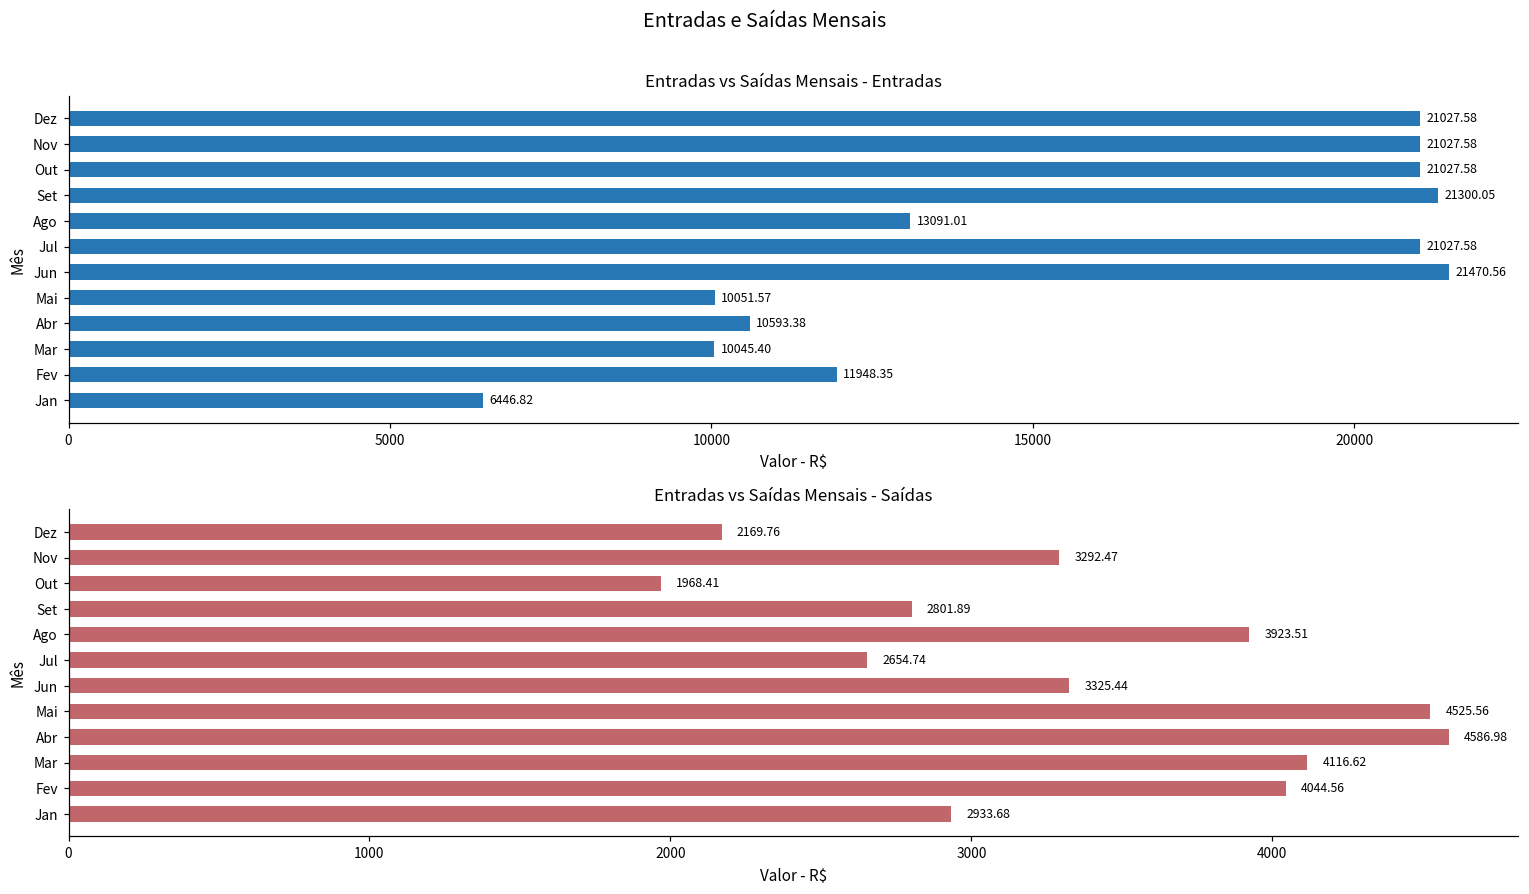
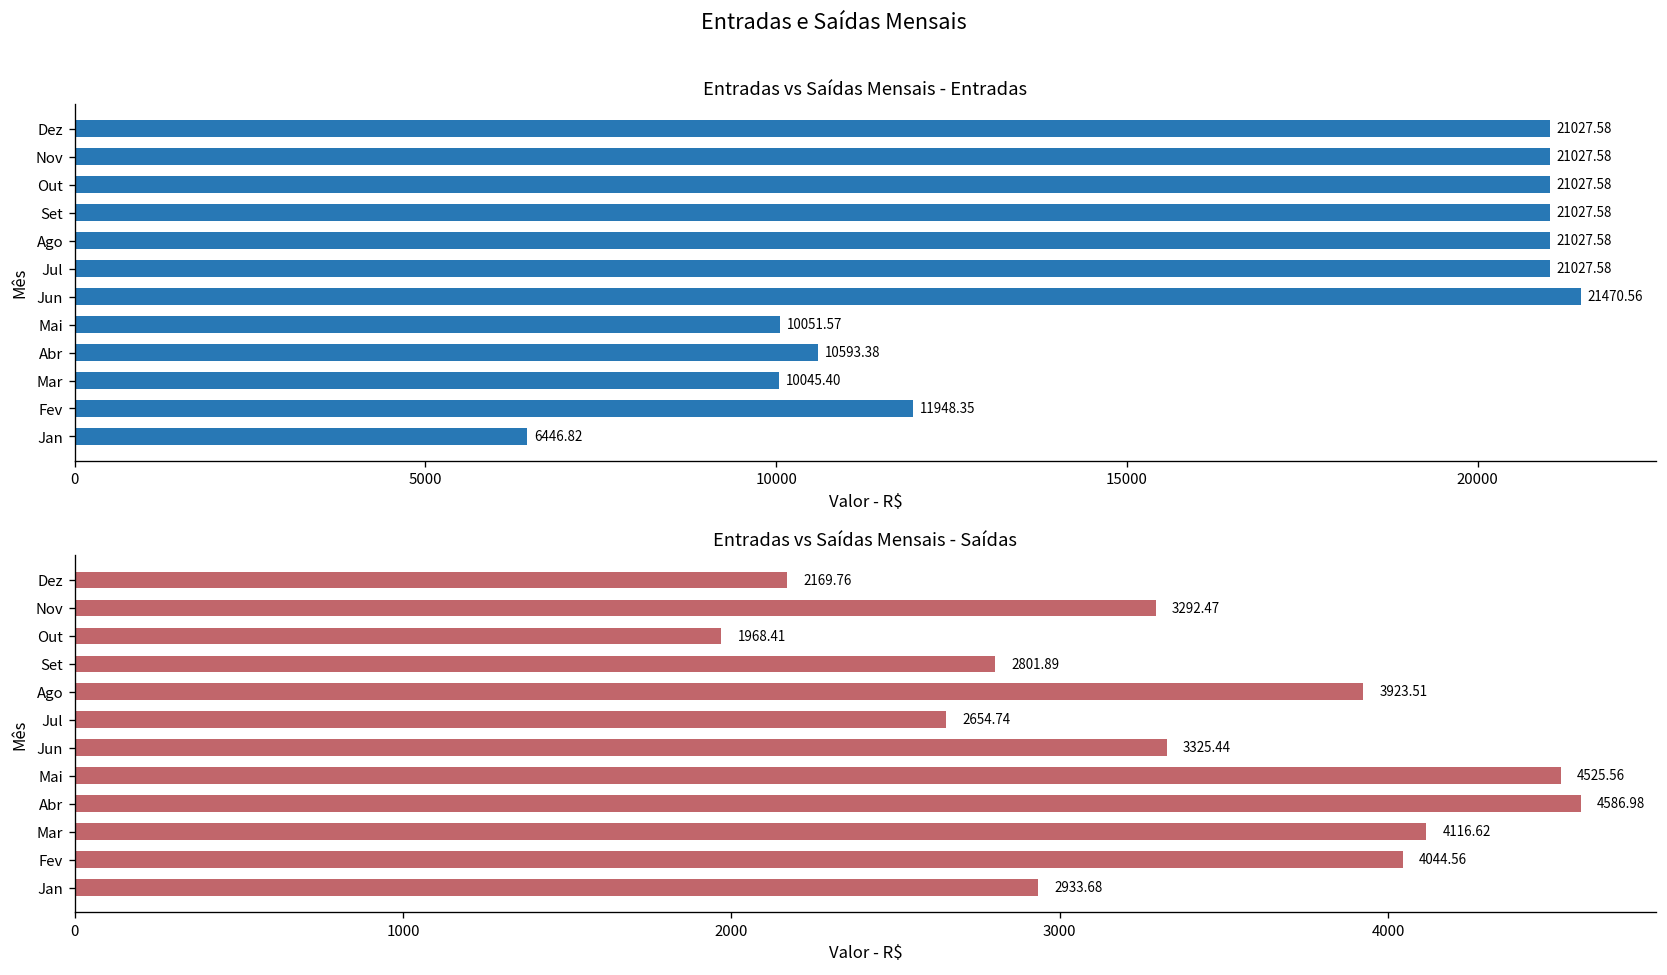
  {
    "Entradas vs Saídas Mensais - Entradas": {
      "Dez": 21027.58,
      "Nov": 21027.58,
      "Out": 21027.58,
-     "Set": 21300.05,
-     "Ago": 13091.01,
+     "Set": 21027.58,
+     "Ago": 21027.58,
      "Jul": 21027.58,
      "Jun": 21470.56,
      "Mai": 10051.57,
      "Abr": 10593.38,
      "Mar": 10045.40,
      "Fev": 11948.35,
      "Jan": 6446.82
    },
    "Entradas vs Saídas Mensais - Saídas": {
      "Dez": 2169.76,
      "Nov": 3292.47,
      "Out": 1968.41,
      "Set": 2801.89,
      "Ago": 3923.51,
      "Jul": 2654.74,
      "Jun": 3325.44,
      "Mai": 4525.56,
      "Abr": 4586.98,
      "Mar": 4116.62,
      "Fev": 4044.56,
      "Jan": 2933.68
    }
  }
